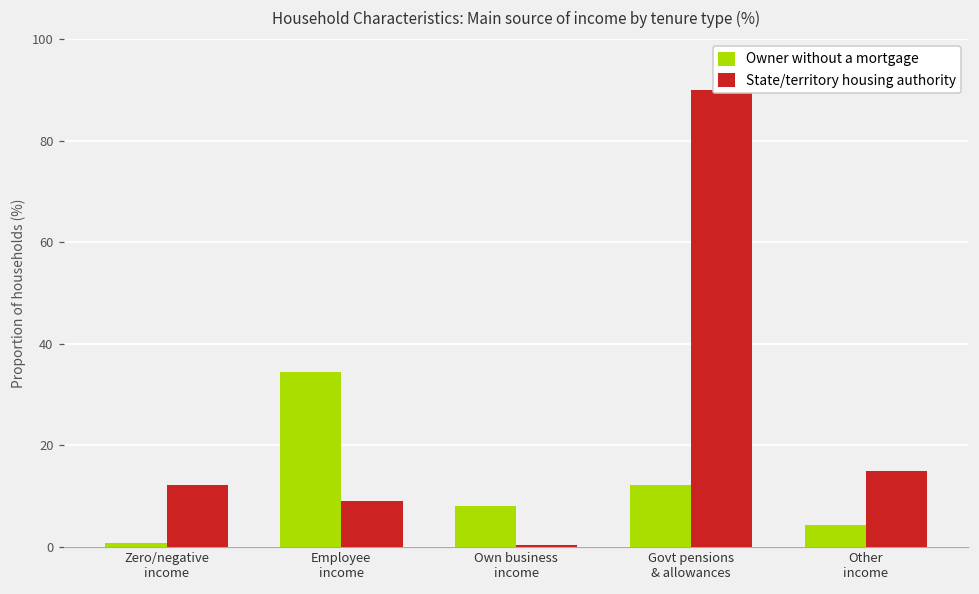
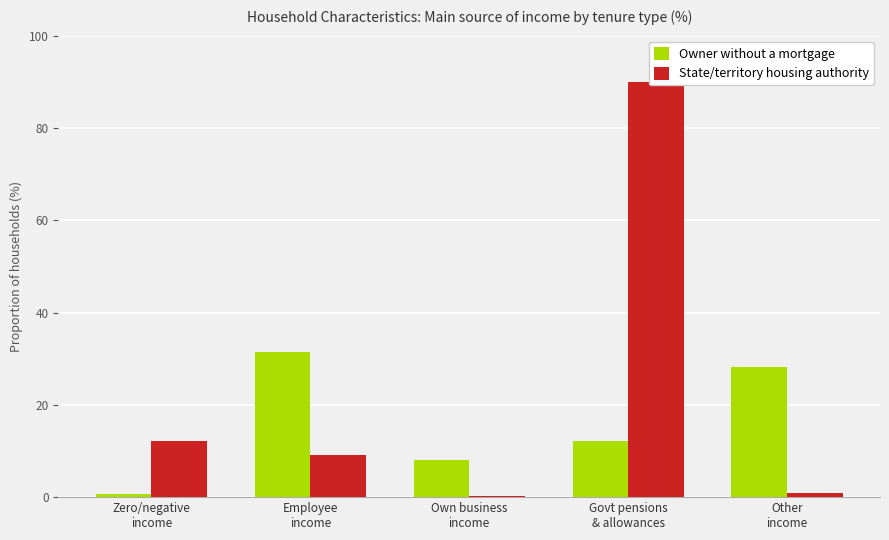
  {
    "Owner without a mortgage": {
      "Zero/negative income": 1,
-     "Employee income": 34,
+     "Employee income": 32,
      "Own business income": 8,
      "Govt pensions & allowances": 12,
-     "Other income": 4
+     "Other income": 28
    },
    "State/territory housing authority": {
      "Zero/negative income": 12,
      "Employee income": 9,
-     "Other income": 15
+     "Other income": 1
    }
  }
